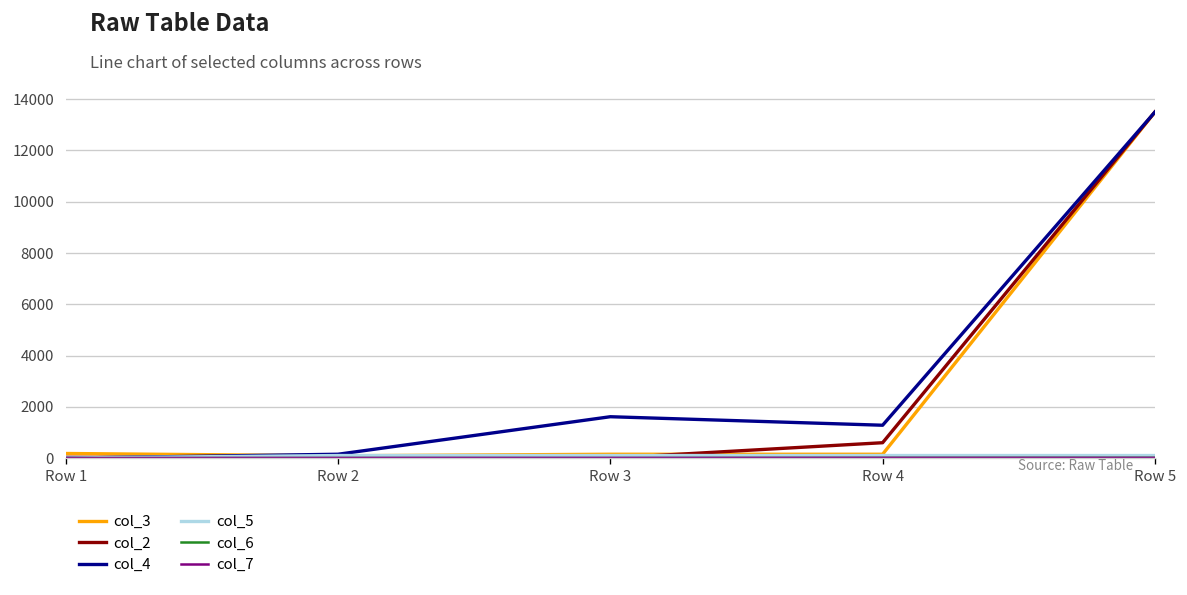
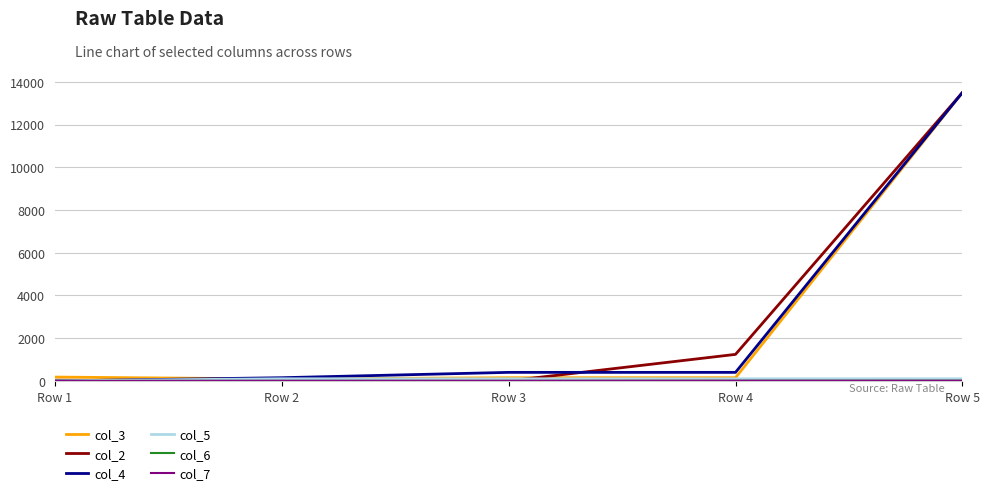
  {
    "col_3": {
      "Row 1": 200
    },
    "col_2": {
-     "Row 4": 600
+     "Row 4": 1200
    },
    "col_4": {
-     "Row 3": 1600,
-     "Row 4": 1300
+     "Row 3": 400,
+     "Row 4": 400
    }
  }
